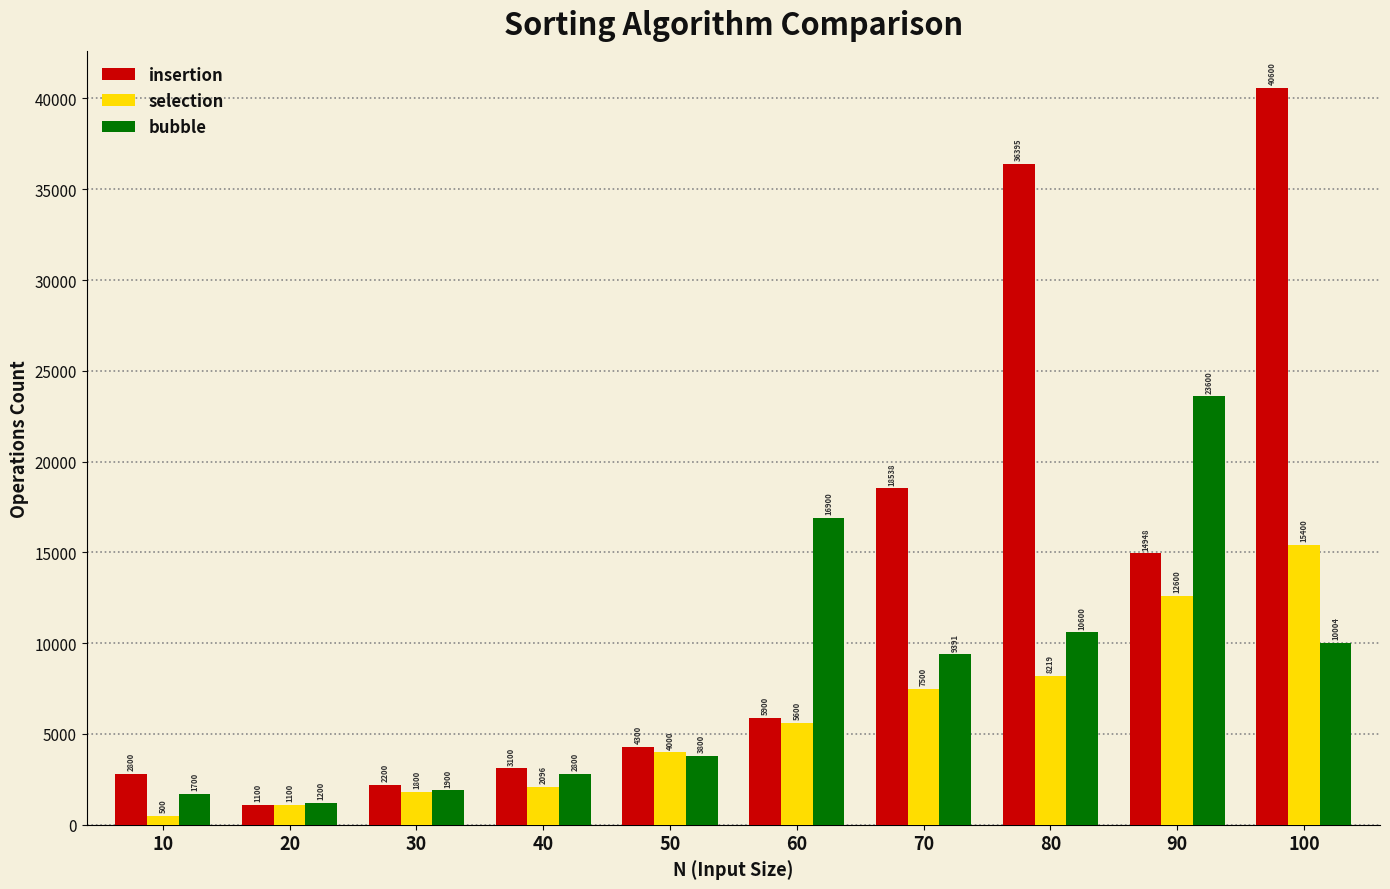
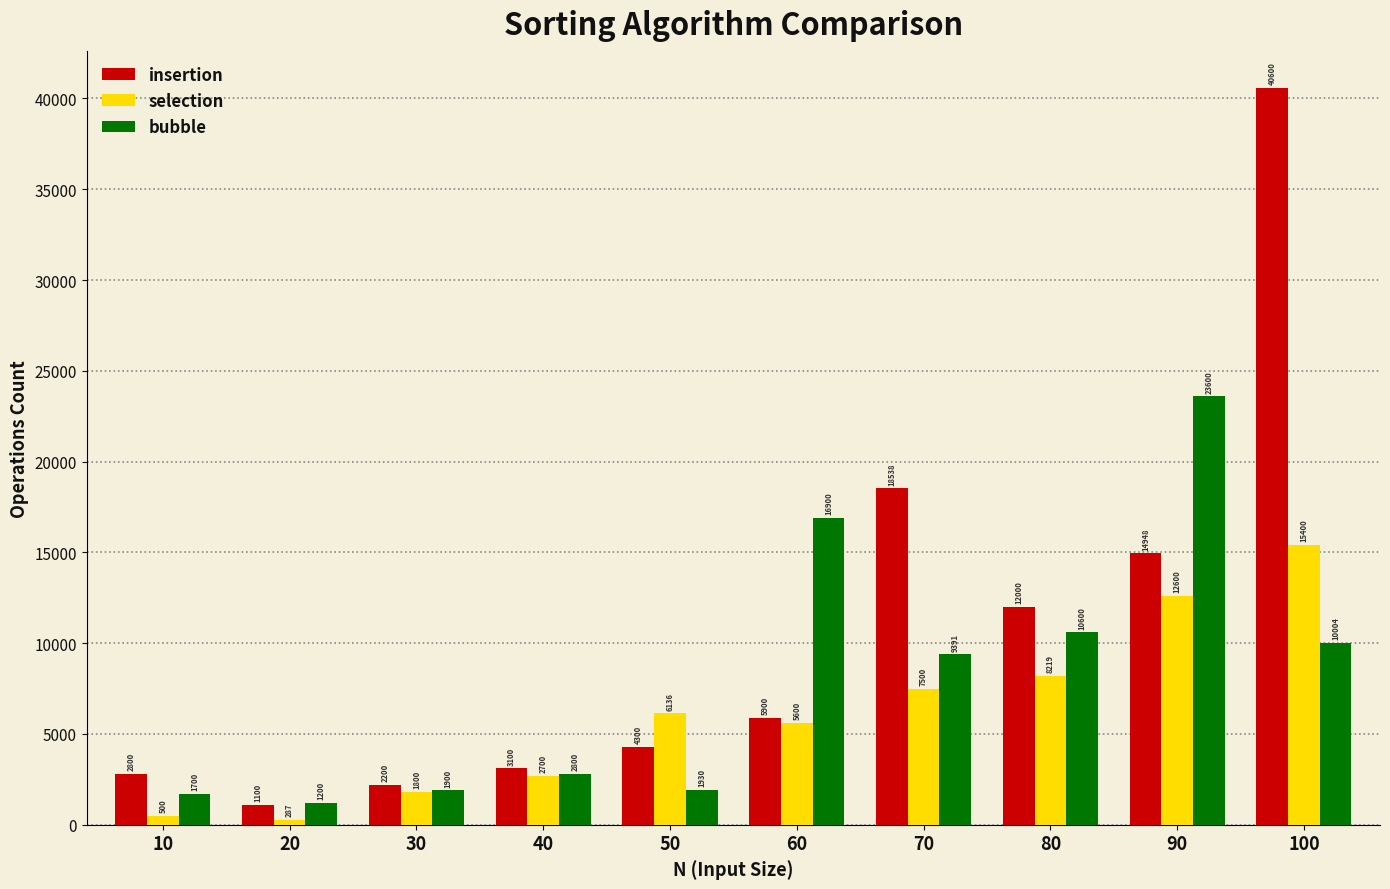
  {
    "insertion": {
      "10": 2800,
      "20": 1100,
      "30": 2200,
      "40": 3100,
      "50": 4300,
      "60": 5900,
      "70": 18538,
-     "80": 36395,
+     "80": 12000,
      "90": 14948,
      "100": 40600
    },
    "selection": {
      "10": 500,
-     "20": 1100,
+     "20": 287,
      "30": 1800,
-     "40": 2096,
-     "50": 4000,
+     "40": 2700,
+     "50": 6136,
      "60": 5600,
      "70": 7500,
      "80": 8219,
      "90": 12600,
      "100": 15400
    },
    "bubble": {
      "10": 1700,
      "20": 1200,
      "30": 1900,
      "40": 2800,
-     "50": 3800,
+     "50": 1930,
      "60": 16900,
      "70": 9391,
      "80": 10600,
      "90": 23600,
      "100": 10004
    }
  }
